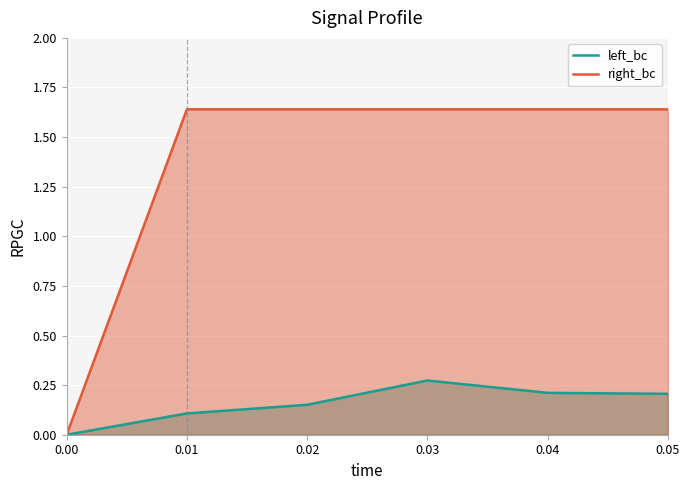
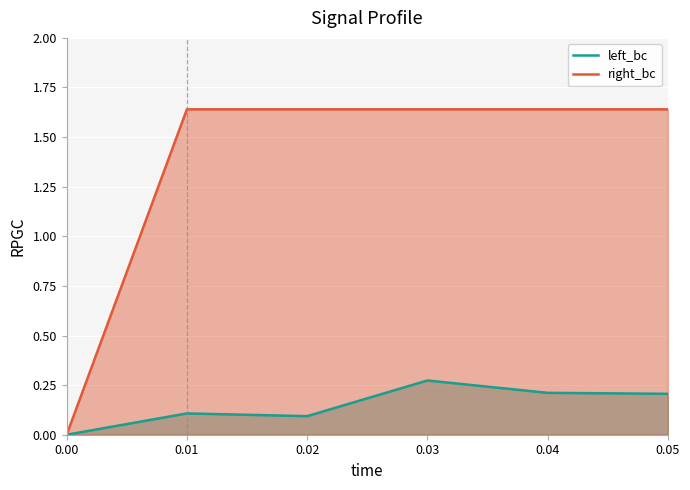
  {
    "left_bc": {
      "0.01": 0.11,
-     "0.02": 0.15,
+     "0.02": 0.09,
      "0.03": 0.27,
      "0.04": 0.21,
      "0.05": 0.21
    },
    "right_bc": {
      "0.01": 1.64,
      "0.02": 1.64,
      "0.03": 1.64,
      "0.04": 1.64,
      "0.05": 1.64
    }
  }
